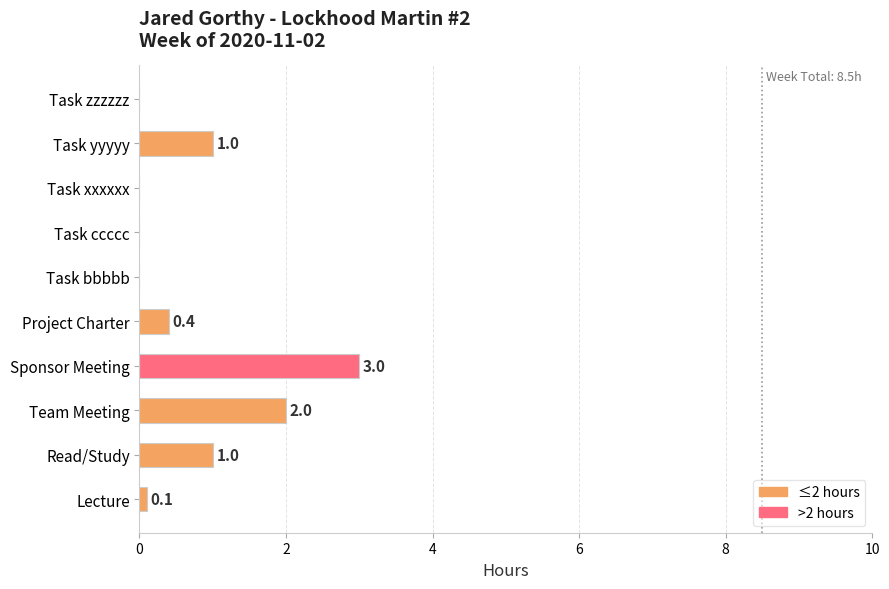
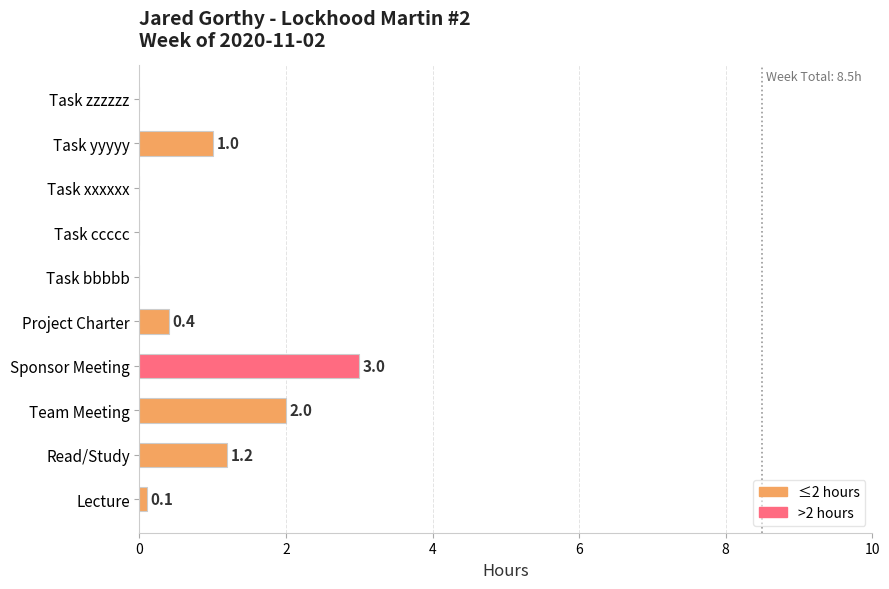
  {
    "Task yyyyy": 1.0,
    "Project Charter": 0.4,
    "Sponsor Meeting": 3.0,
    "Team Meeting": 2.0,
-   "Read/Study": 1.0,
+   "Read/Study": 1.2,
    "Lecture": 0.1
  }
